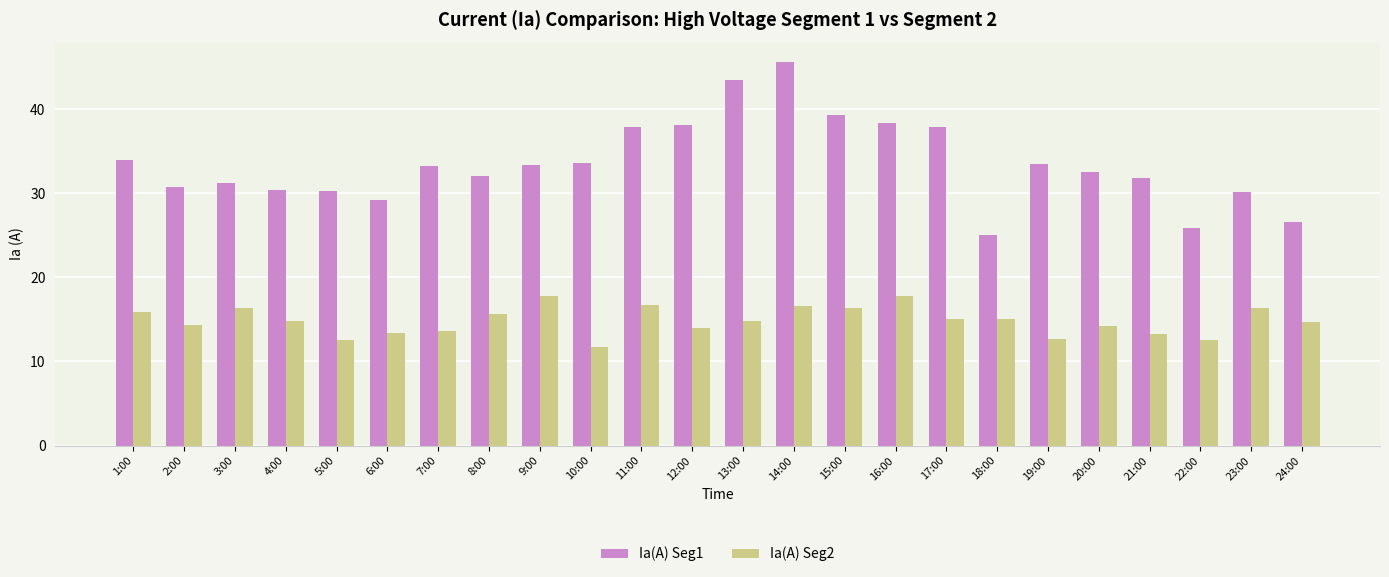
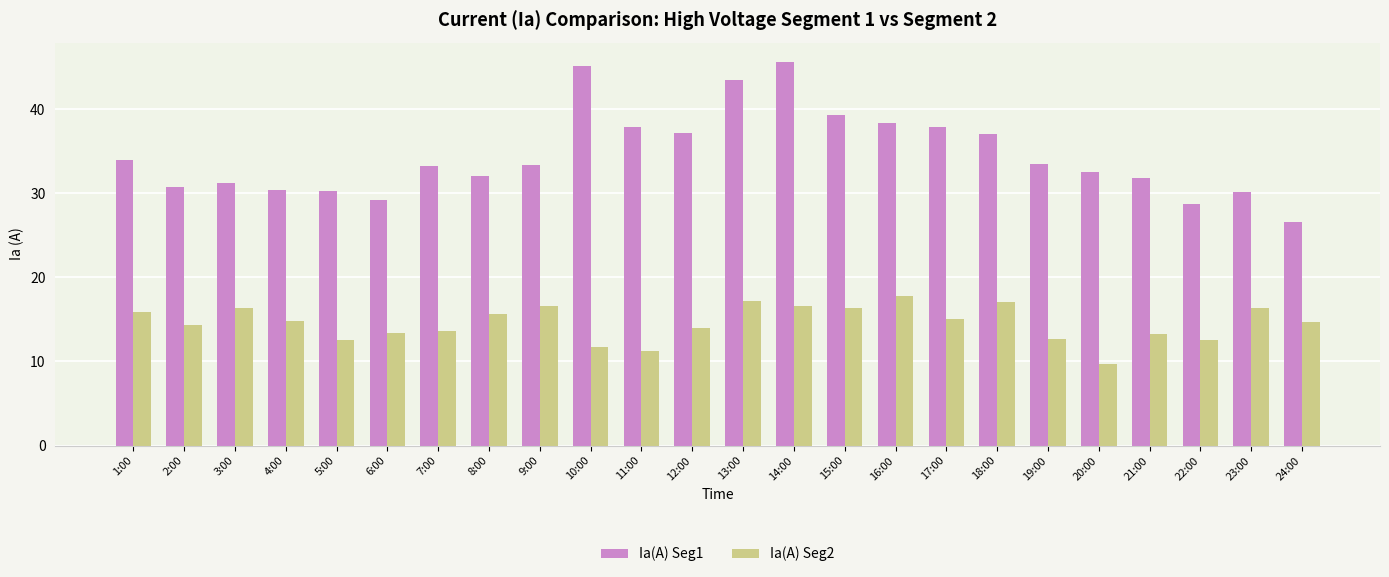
  {
    "Ia(A) Seg1": {
      "1:00": 34,
      "2:00": 31,
      "3:00": 31,
      "4:00": 30,
      "5:00": 30,
      "6:00": 29,
      "7:00": 33,
      "8:00": 32,
      "9:00": 33,
-     "10:00": 34,
+     "10:00": 45,
      "11:00": 38,
-     "12:00": 38,
+     "12:00": 37,
      "13:00": 43,
      "14:00": 46,
      "15:00": 39,
      "16:00": 38,
      "17:00": 38,
-     "18:00": 25,
+     "18:00": 37,
      "19:00": 33,
      "20:00": 33,
      "21:00": 32,
-     "22:00": 26,
+     "22:00": 29,
      "23:00": 30,
      "24:00": 27
    },
    "Ia(A) Seg2": {
      "1:00": 16,
      "2:00": 14,
      "3:00": 16,
      "4:00": 15,
      "5:00": 13,
      "6:00": 13,
      "7:00": 14,
      "8:00": 16,
-     "9:00": 18,
+     "9:00": 17,
      "10:00": 12,
-     "11:00": 17,
+     "11:00": 11,
      "12:00": 14,
-     "13:00": 15,
+     "13:00": 17,
      "14:00": 17,
      "15:00": 16,
      "16:00": 18,
      "17:00": 15,
-     "18:00": 15,
+     "18:00": 17,
      "19:00": 13,
-     "20:00": 14,
+     "20:00": 10,
      "21:00": 13,
      "22:00": 13,
      "23:00": 16,
      "24:00": 15
    }
  }
